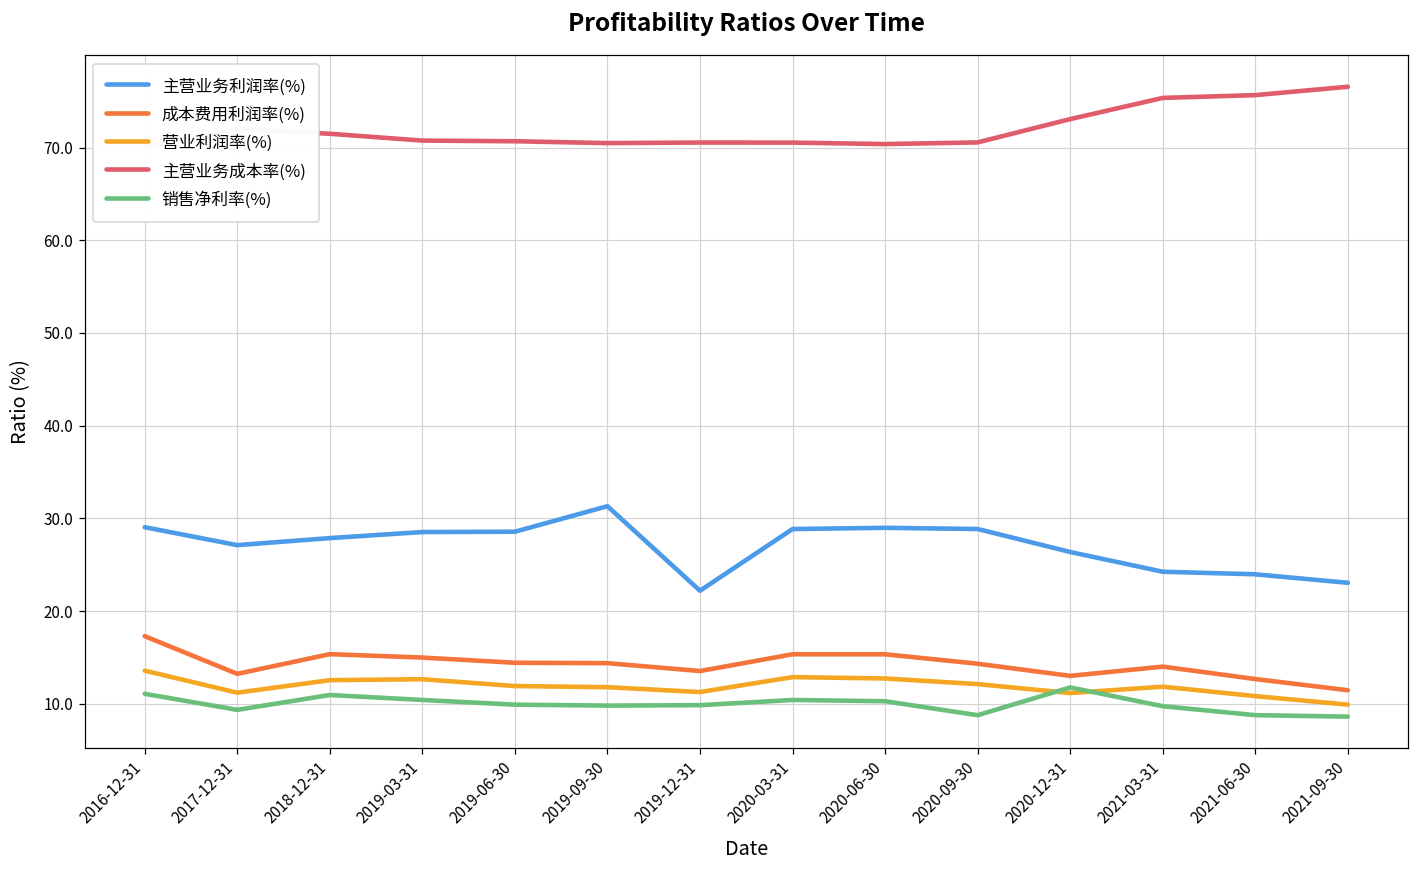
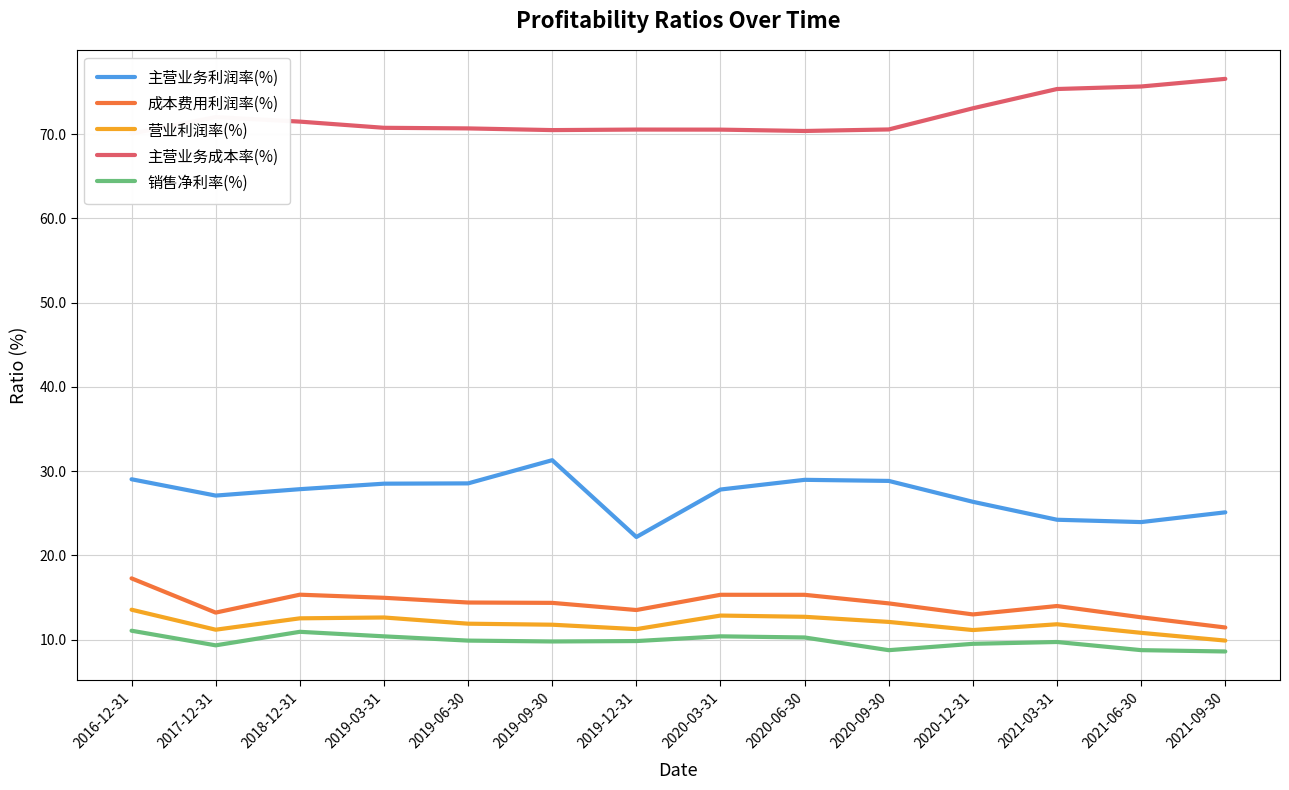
  {
    "主营业务利润率(%)": {
      "2016-12-31": 29,
      "2017-12-31": 27,
      "2018-12-31": 28,
      "2019-03-31": 29,
      "2019-06-30": 29,
      "2019-09-30": 31,
      "2019-12-31": 22,
-     "2020-03-31": 29,
+     "2020-03-31": 28,
      "2020-06-30": 29,
      "2020-09-30": 29,
      "2020-12-31": 26,
      "2021-03-31": 24,
      "2021-06-30": 24,
-     "2021-09-30": 23
+     "2021-09-30": 25
    },
    "销售净利率(%)": {
      "2016-12-31": 11,
      "2017-12-31": 9,
      "2018-12-31": 11,
      "2019-03-31": 10,
      "2019-06-30": 10,
      "2019-09-30": 10,
      "2019-12-31": 10,
      "2020-03-31": 10,
      "2020-06-30": 10,
      "2020-09-30": 9,
-     "2020-12-31": 12,
+     "2020-12-31": 10,
      "2021-03-31": 10,
      "2021-06-30": 9,
      "2021-09-30": 9
    }
  }
